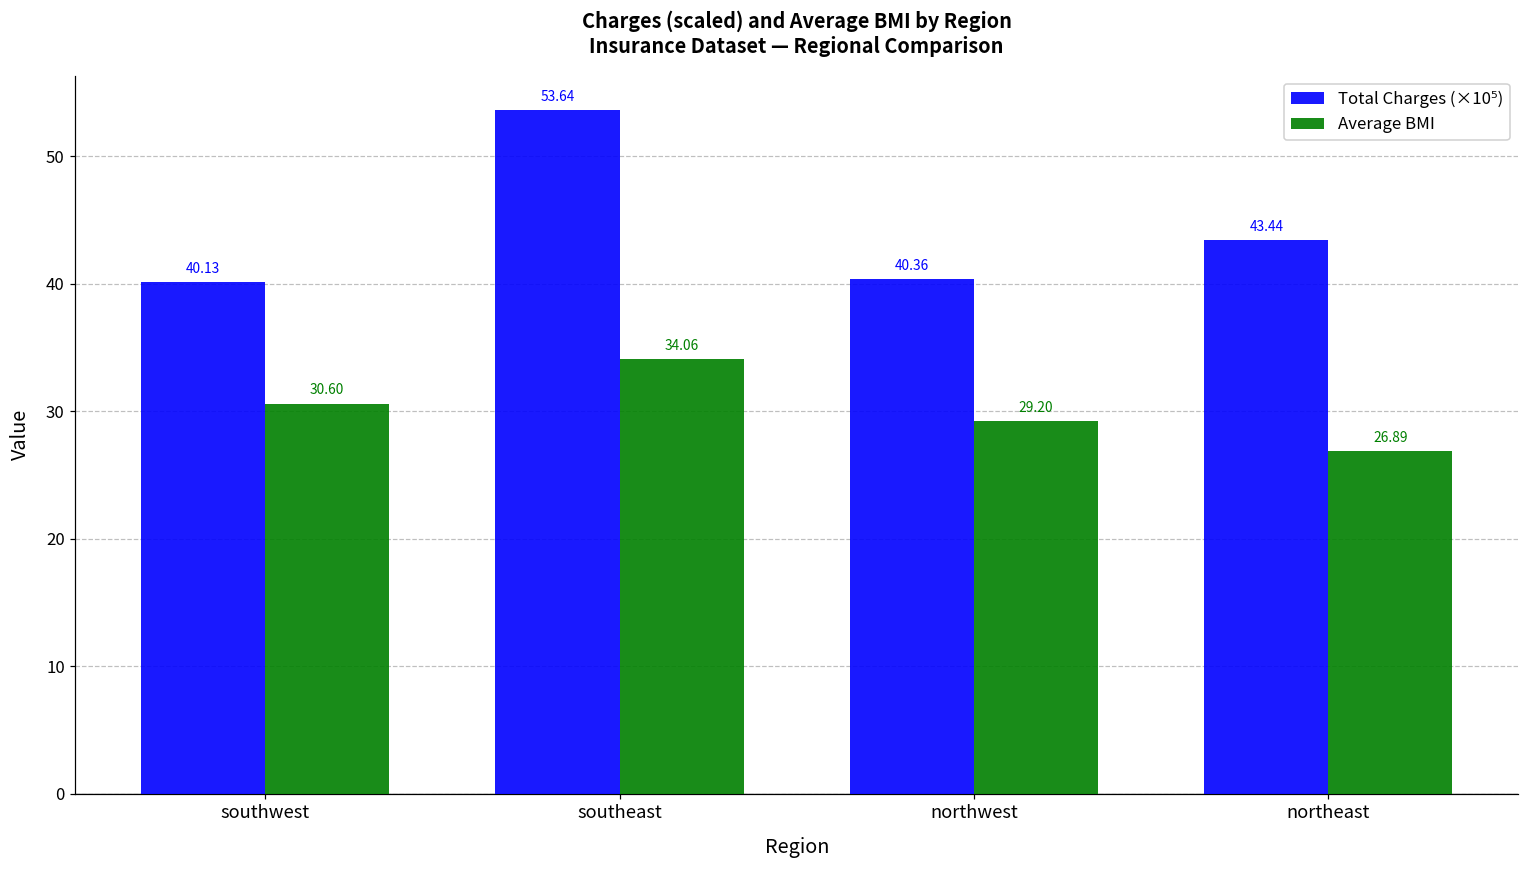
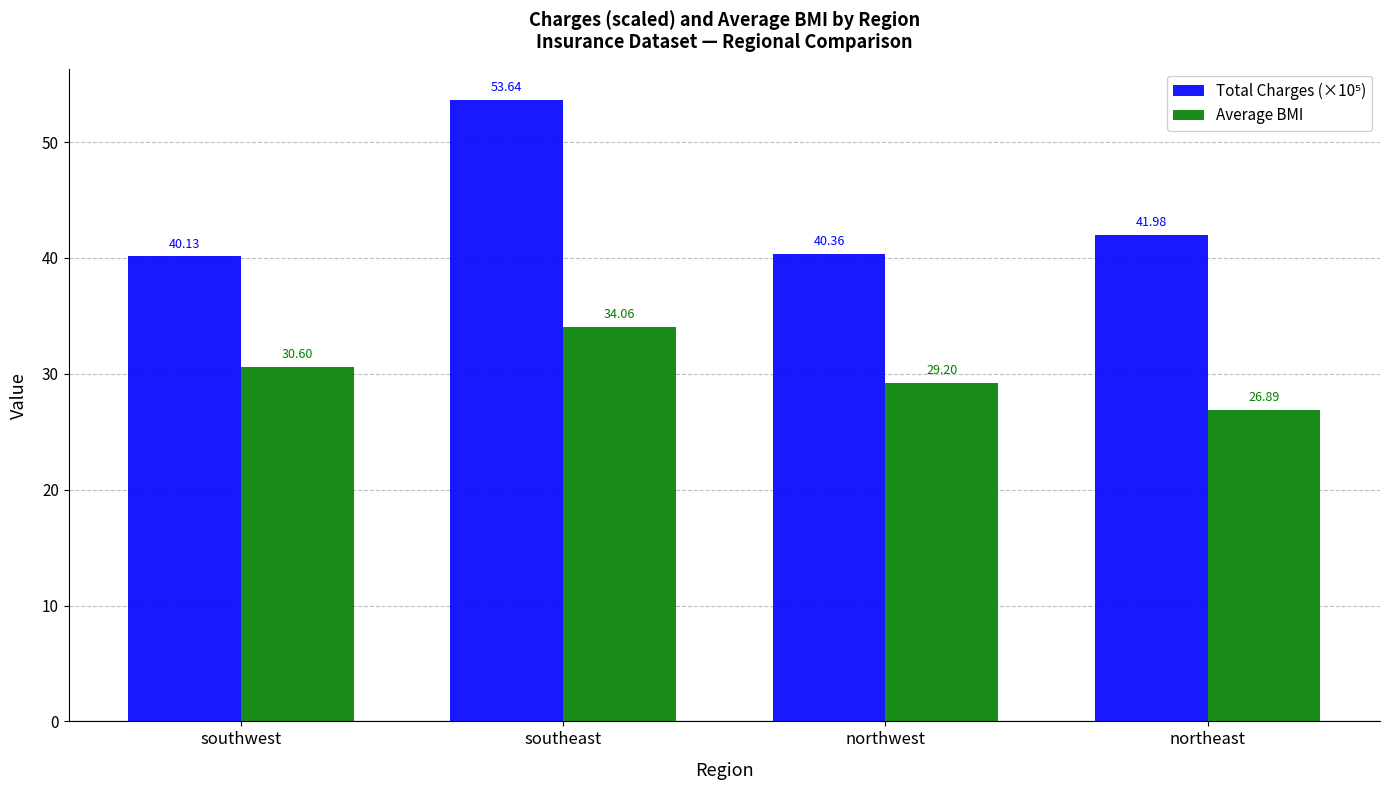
  {
    "Total Charges (×10⁵)": {
      "southwest": 40.13,
      "southeast": 53.64,
      "northwest": 40.36,
-     "northeast": 43.44
+     "northeast": 41.98
    },
    "Average BMI": {
      "southwest": 30.60,
      "southeast": 34.06,
      "northwest": 29.20,
      "northeast": 26.89
    }
  }
